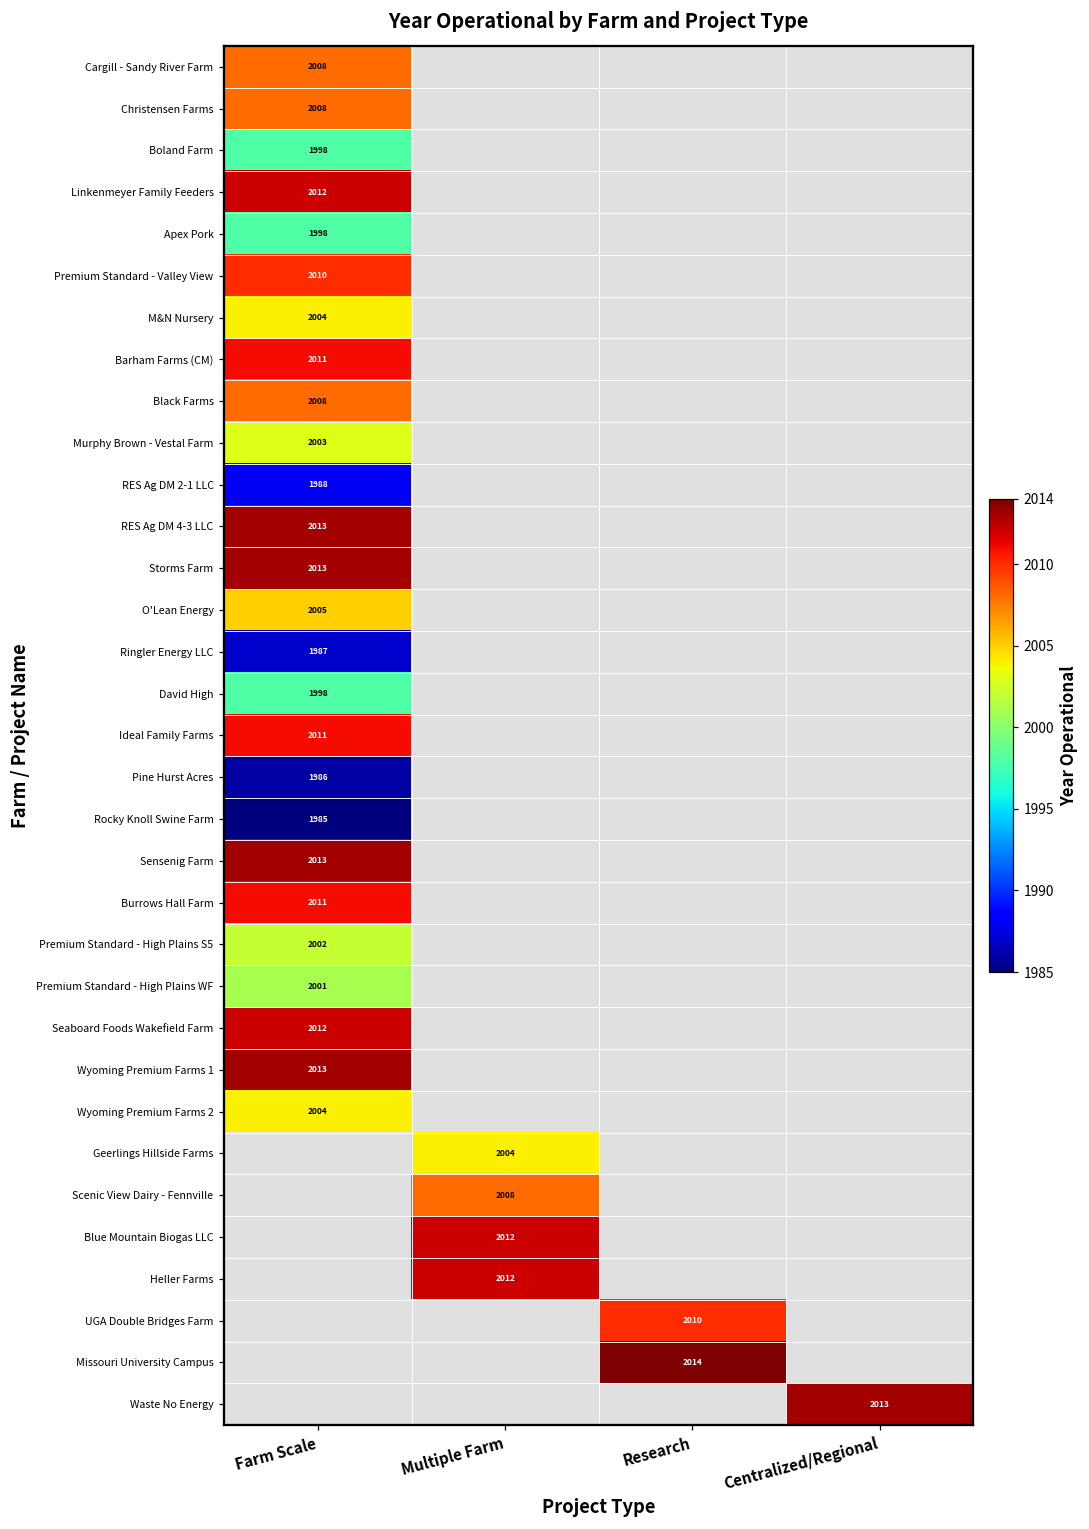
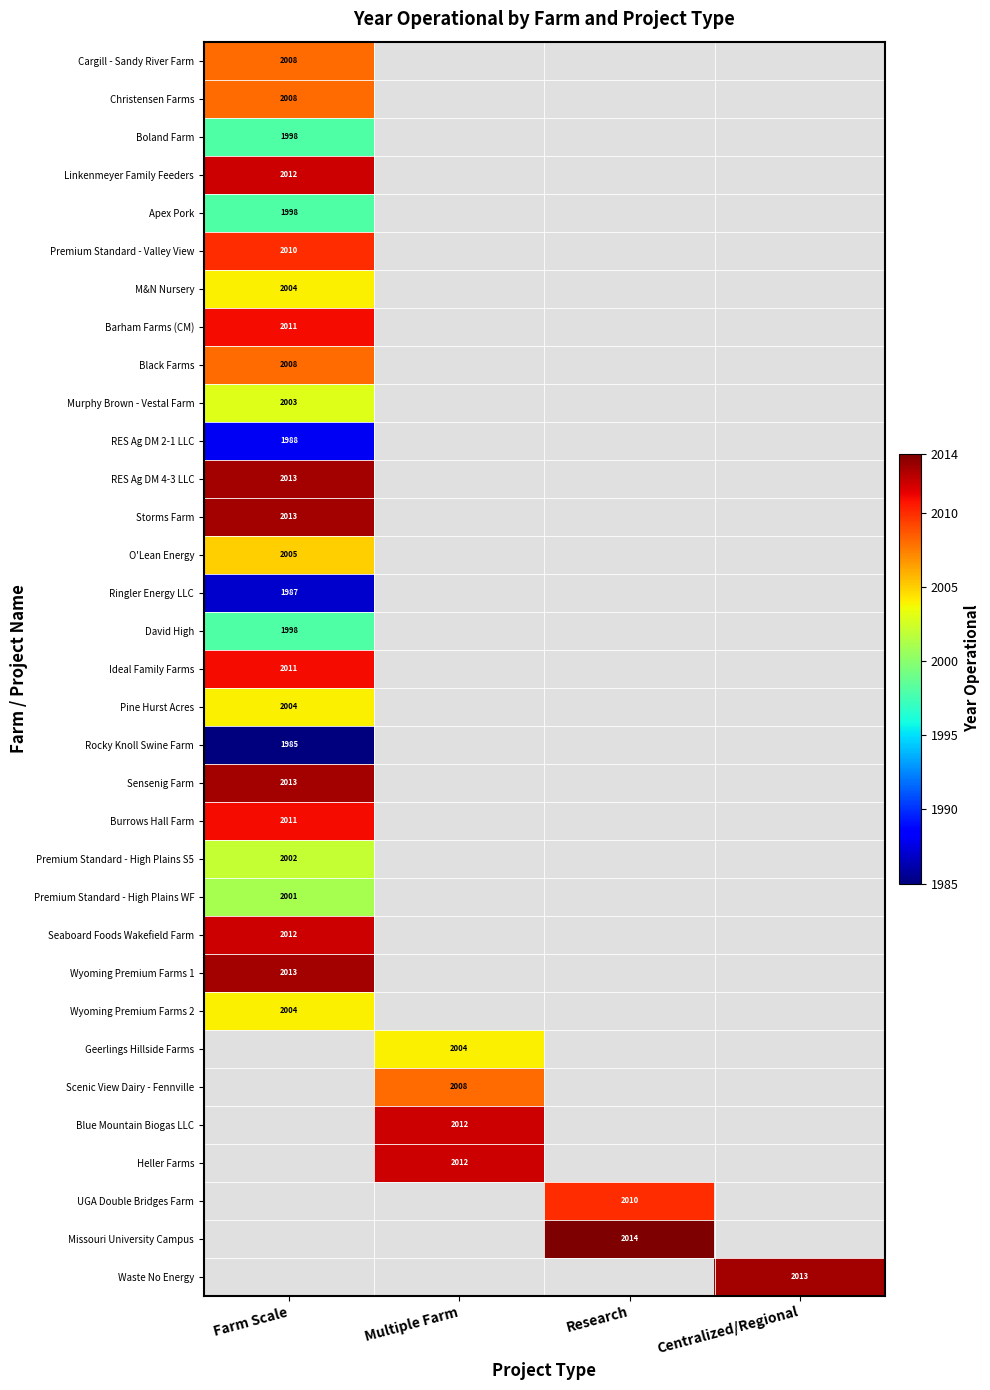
  {
    "Cargill - Sandy River Farm": {
      "Farm Scale": 2008
    },
    "Christensen Farms": {
      "Farm Scale": 2008
    },
    "Boland Farm": {
      "Farm Scale": 1998
    },
    "Linkenmeyer Family Feeders": {
      "Farm Scale": 2012
    },
    "Apex Pork": {
      "Farm Scale": 1998
    },
    "Premium Standard - Valley View": {
      "Farm Scale": 2010
    },
    "M&N Nursery": {
      "Farm Scale": 2004
    },
    "Barham Farms (CM)": {
      "Farm Scale": 2011
    },
    "Black Farms": {
      "Farm Scale": 2008
    },
    "Murphy Brown - Vestal Farm": {
      "Farm Scale": 2003
    },
    "RES Ag DM 2-1 LLC": {
      "Farm Scale": 1988
    },
    "RES Ag DM 4-3 LLC": {
      "Farm Scale": 2013
    },
    "Storms Farm": {
      "Farm Scale": 2013
    },
    "O'Lean Energy": {
      "Farm Scale": 2005
    },
    "Ringler Energy LLC": {
      "Farm Scale": 1987
    },
    "David High": {
      "Farm Scale": 1998
    },
    "Ideal Family Farms": {
      "Farm Scale": 2011
    },
    "Pine Hurst Acres": {
-     "Farm Scale": 1986
+     "Farm Scale": 2004
    },
    "Rocky Knoll Swine Farm": {
      "Farm Scale": 1985
    },
    "Sensenig Farm": {
      "Farm Scale": 2013
    },
    "Burrows Hall Farm": {
      "Farm Scale": 2011
    },
    "Premium Standard - High Plains S5": {
      "Farm Scale": 2002
    },
    "Premium Standard - High Plains WF": {
      "Farm Scale": 2001
    },
    "Seaboard Foods Wakefield Farm": {
      "Farm Scale": 2012
    },
    "Wyoming Premium Farms 1": {
      "Farm Scale": 2013
    },
    "Wyoming Premium Farms 2": {
      "Farm Scale": 2004
    },
    "Geerlings Hillside Farms": {
      "Multiple Farm": 2004
    },
    "Scenic View Dairy - Fennville": {
      "Multiple Farm": 2008
    },
    "Blue Mountain Biogas LLC": {
      "Multiple Farm": 2012
    },
    "Heller Farms": {
      "Multiple Farm": 2012
    },
    "UGA Double Bridges Farm": {
      "Research": 2010
    },
    "Missouri University Campus": {
      "Research": 2014
    },
    "Waste No Energy": {
      "Centralized/Regional": 2013
    }
  }
